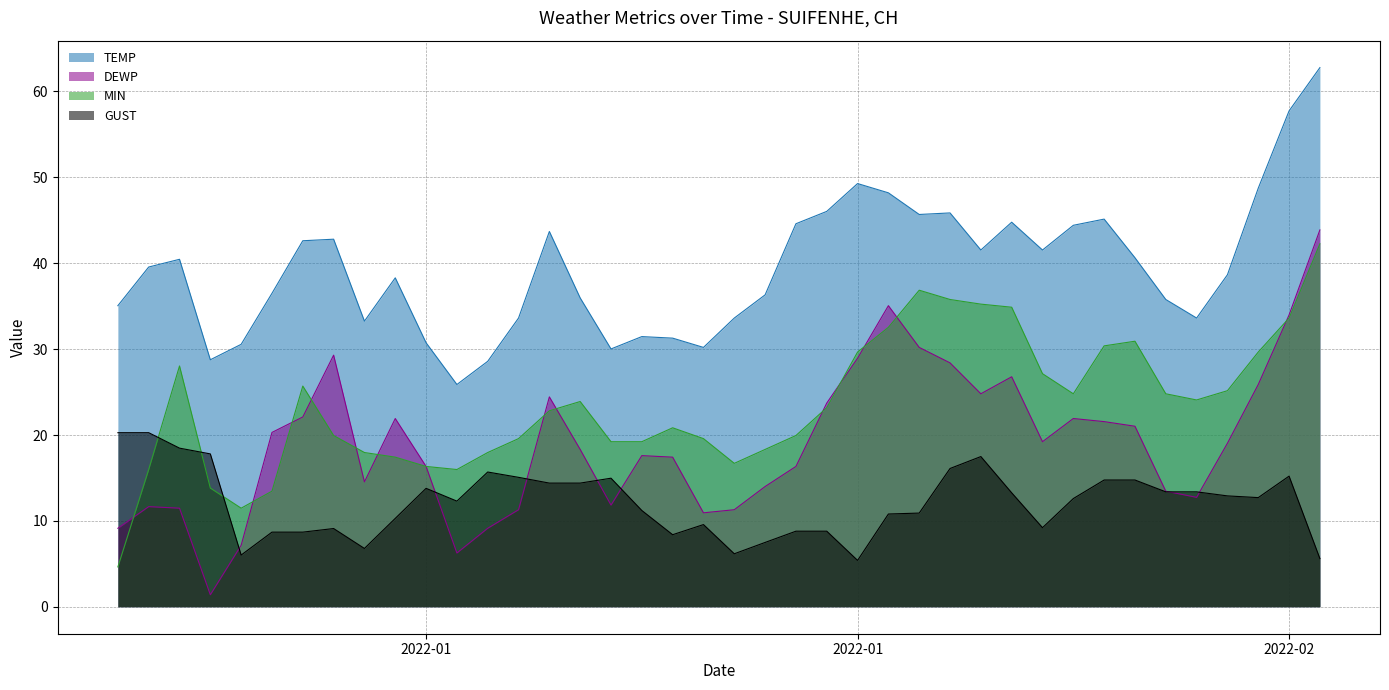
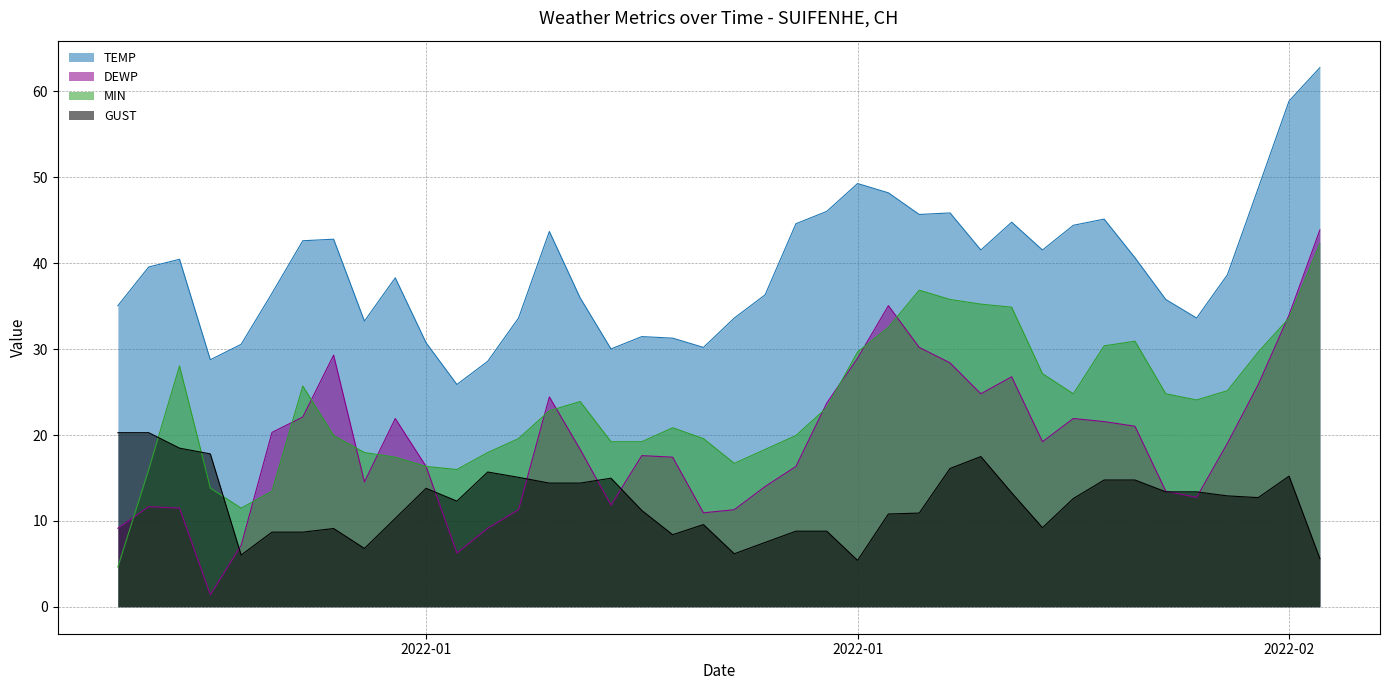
  {
    "TEMP": {
-     "2022-02": 58
+     "2022-02": 59
    },
    "DEWP": {
      "2022-02": 34
    },
    "MIN": {
      "2022-02": 34
    },
    "GUST": {
      "2022-02": 15
    }
  }
